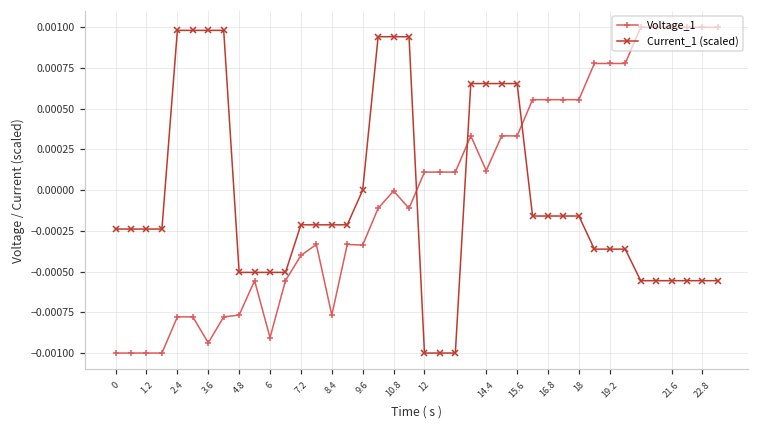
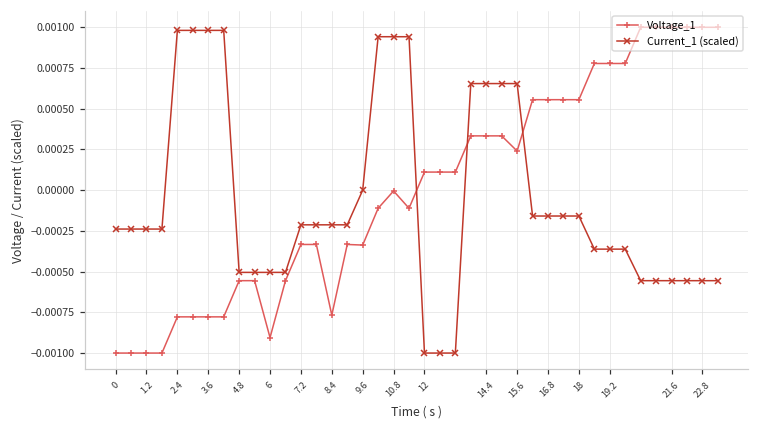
  {
    "Voltage_1": {
      "0": -0.00100,
      "1.2": -0.00100,
      "2.4": -0.00078,
-     "3.6": -0.00094,
-     "4.8": -0.00077,
+     "3.6": -0.00078,
+     "4.8": -0.00056,
      "6": -0.00091,
-     "7.2": -0.00040,
+     "7.2": -0.00033,
      "8.4": -0.00077,
      "9.6": -0.00034,
      "10.8": 0.00000,
      "12": 0.00011,
-     "14.4": 0.00012,
-     "15.6": 0.00033,
+     "14.4": 0.00033,
+     "15.6": 0.00024,
      "16.8": 0.00056,
      "18": 0.00056,
      "19.2": 0.00078
    },
    "Current_1 (scaled)": {
      "0": -0.00024,
      "1.2": -0.00024,
      "2.4": 0.00098,
      "3.6": 0.00098,
      "4.8": -0.00050,
      "6": -0.00050,
      "7.2": -0.00021,
      "8.4": -0.00021,
      "9.6": 0.00000,
      "10.8": 0.00094,
      "12": -0.00100,
      "14.4": 0.00065,
      "15.6": 0.00065,
      "16.8": -0.00016,
      "18": -0.00016,
      "19.2": -0.00036,
      "21.6": -0.00056,
      "22.8": -0.00056
    }
  }
